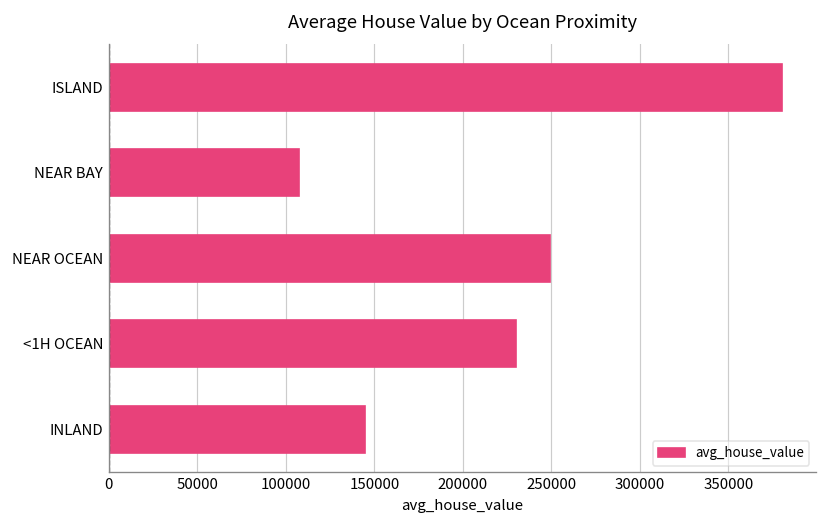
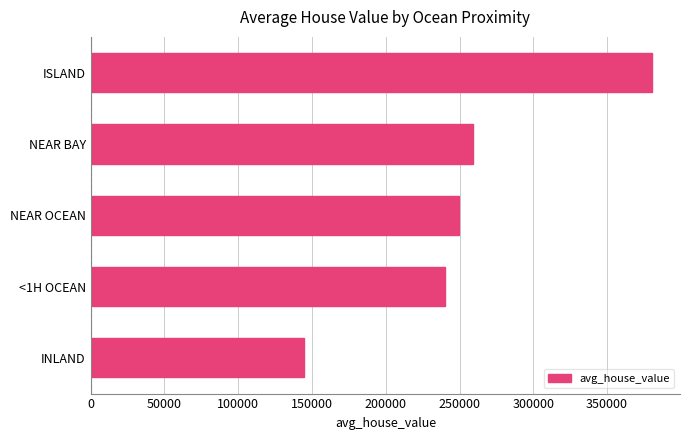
  {
    "ISLAND": 380000,
-   "NEAR BAY": 107000,
+   "NEAR BAY": 259000,
    "NEAR OCEAN": 249000,
-   "<1H OCEAN": 230000,
+   "<1H OCEAN": 240000,
    "INLAND": 144000
  }
